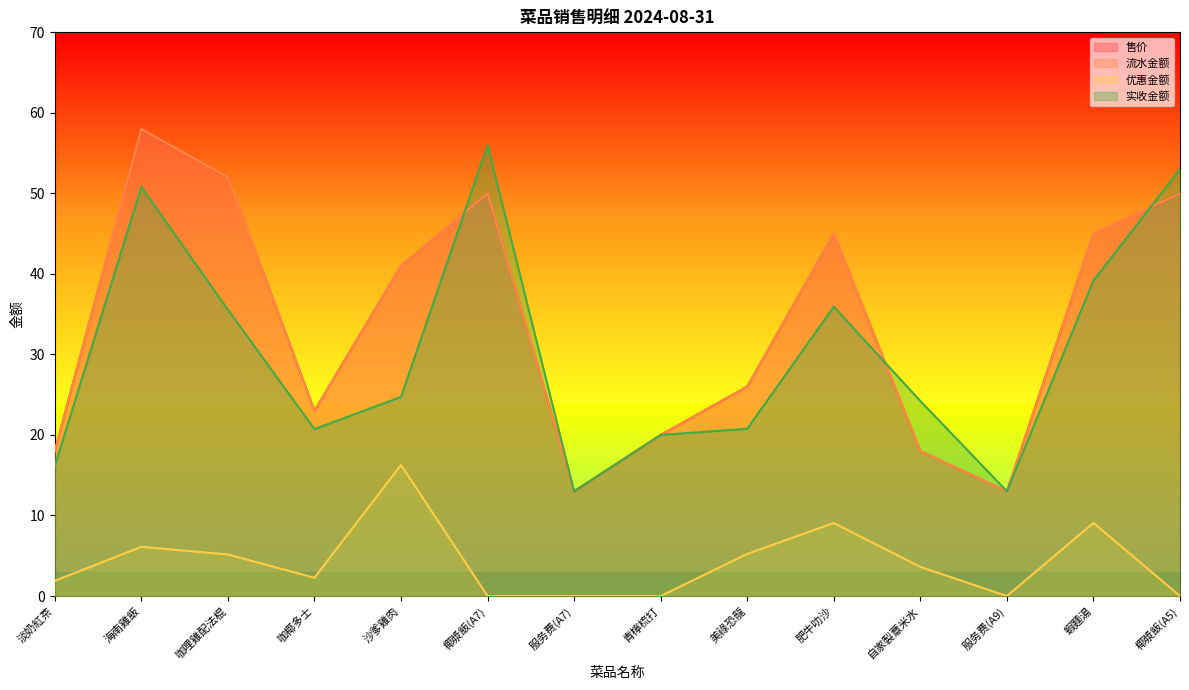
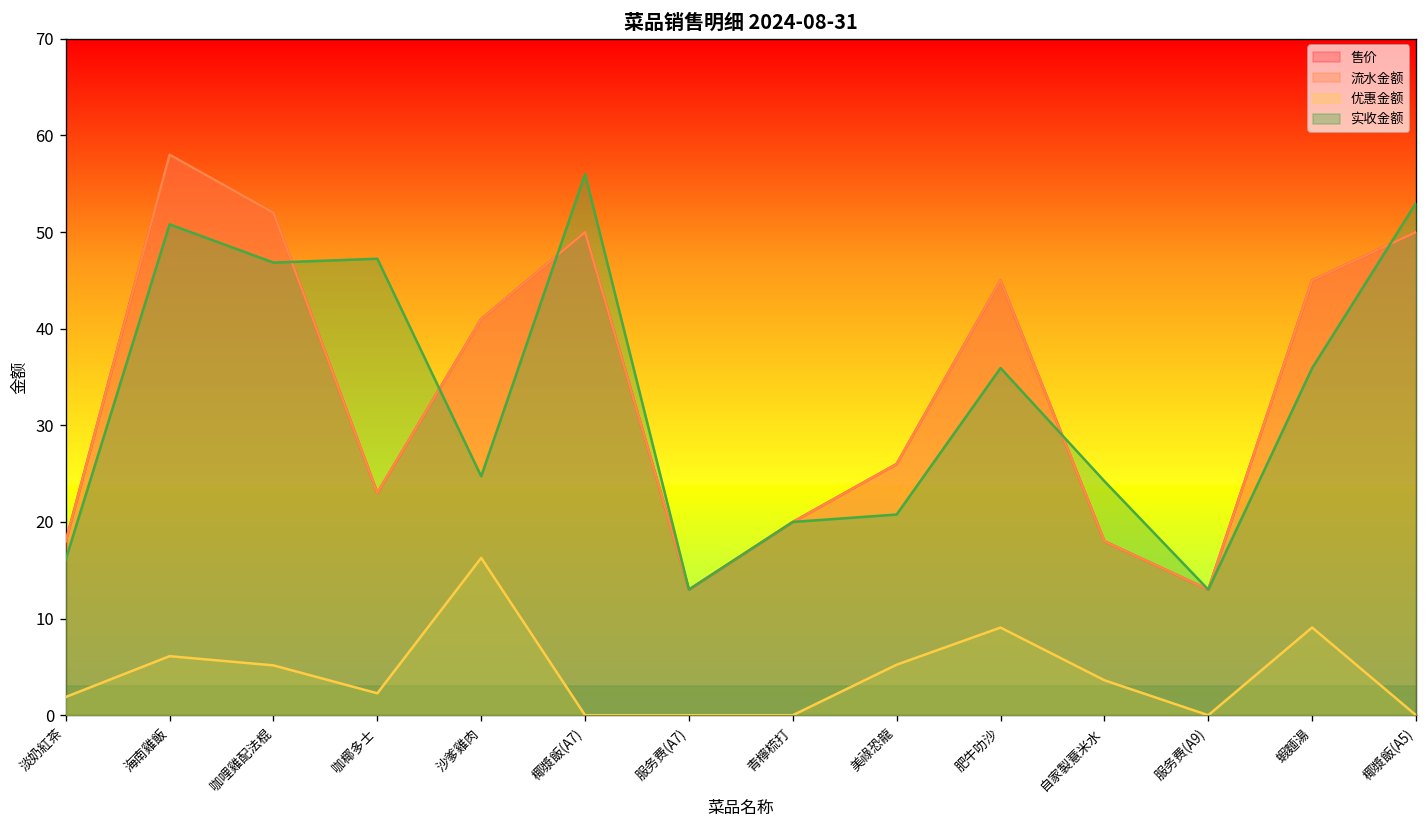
  {
    "实收金额": {
      "淡奶紅茶": 16,
      "海南雞飯": 51,
-     "咖哩雞配法棍": 36,
-     "咖椰多士": 21,
+     "咖哩雞配法棍": 47,
+     "咖椰多士": 47,
      "沙爹雞肉": 25,
      "椰漿飯(A7)": 56,
      "美祿恐龍": 21,
      "肥牛叻沙": 36,
      "自家製薏米水": 24,
-     "蝦麵湯": 39,
+     "蝦麵湯": 36,
      "椰漿飯(A5)": 53
    }
  }
